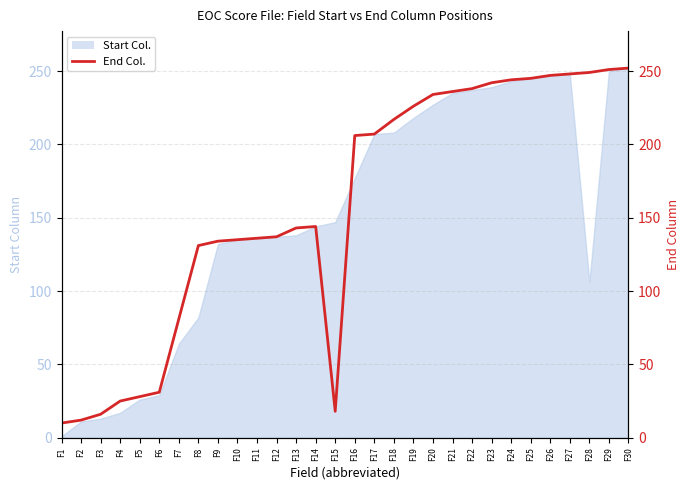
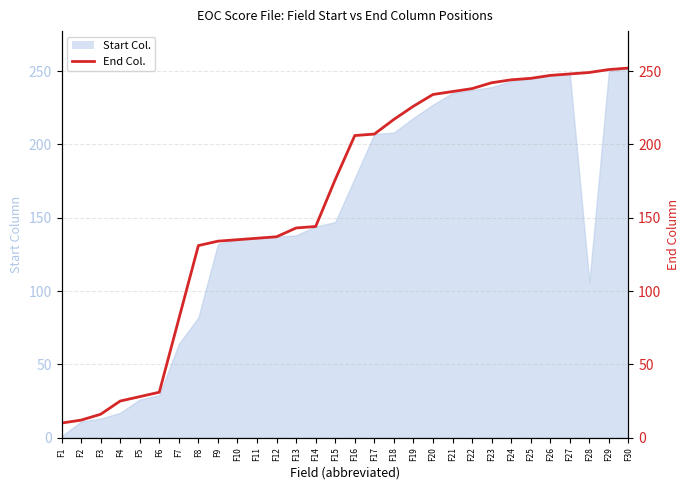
  {
    "Start Col.": {
      "F1": 1,
      "F2": 11,
      "F3": 13,
      "F4": 17,
      "F5": 26,
      "F6": 29,
      "F7": 64,
      "F8": 82,
      "F9": 132,
      "F10": 135,
      "F11": 136,
      "F12": 137,
      "F13": 138,
      "F14": 144,
      "F15": 147,
      "F16": 177,
      "F17": 207,
      "F18": 208,
      "F19": 218,
      "F20": 227,
      "F21": 235,
      "F22": 237,
      "F23": 239,
      "F24": 243,
      "F25": 245,
      "F26": 247,
      "F27": 248,
      "F28": 106,
      "F29": 250,
      "F30": 252
    },
    "End Col.": {
      "F1": 10,
      "F2": 12,
      "F3": 16,
      "F4": 25,
      "F5": 28,
      "F6": 31,
      "F7": 81,
      "F8": 131,
      "F9": 134,
      "F10": 135,
      "F11": 136,
      "F12": 137,
      "F13": 143,
      "F14": 144,
-     "F15": 18,
+     "F15": 176,
      "F16": 206,
      "F17": 207,
      "F18": 217,
      "F19": 226,
      "F20": 234,
      "F21": 236,
      "F22": 238,
      "F23": 242,
      "F24": 244,
      "F25": 245,
      "F26": 247,
      "F27": 248,
      "F28": 249,
      "F29": 251,
      "F30": 252
    }
  }
